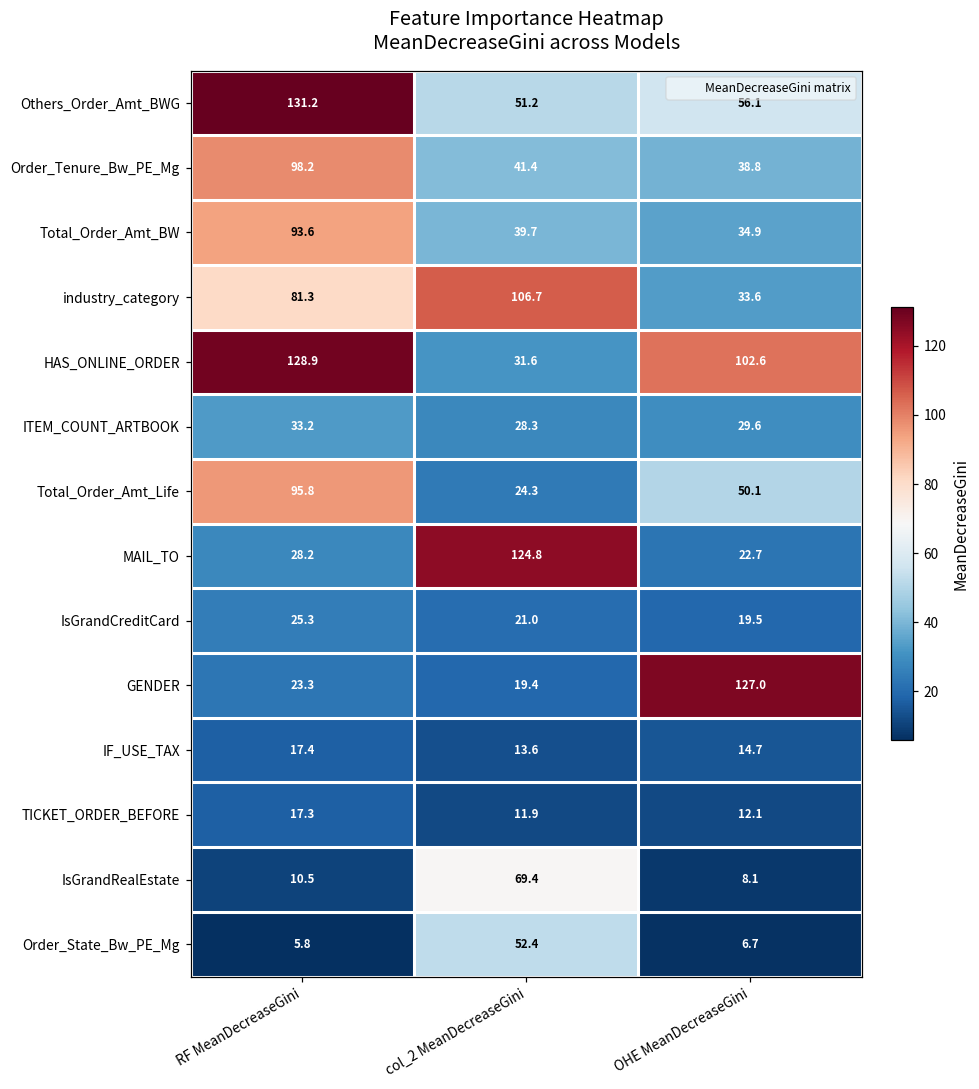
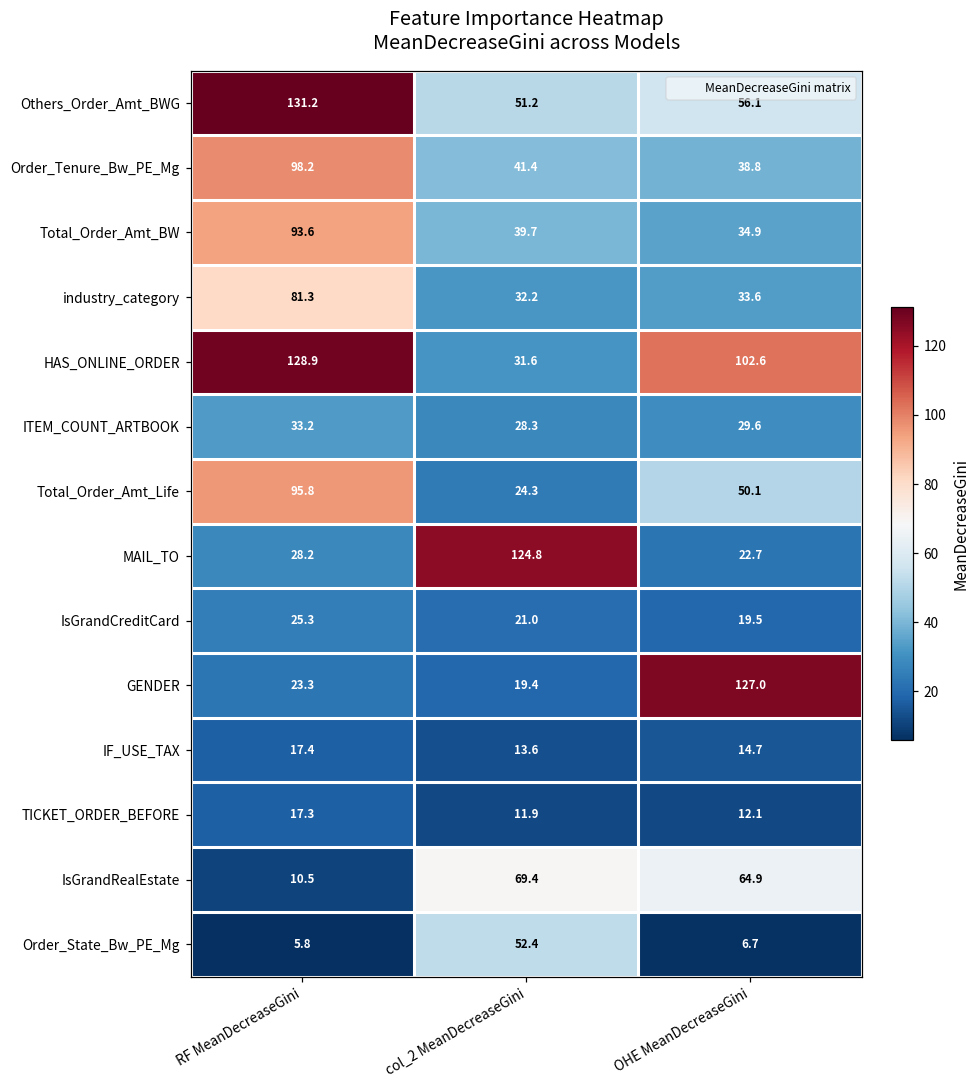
  {
    "Others_Order_Amt_BWG": {
      "RF MeanDecreaseGini": 131.2,
      "col_2 MeanDecreaseGini": 51.2,
      "OHE MeanDecreaseGini": 56.1
    },
    "Order_Tenure_Bw_PE_Mg": {
      "RF MeanDecreaseGini": 98.2,
      "col_2 MeanDecreaseGini": 41.4,
      "OHE MeanDecreaseGini": 38.8
    },
    "Total_Order_Amt_BW": {
      "RF MeanDecreaseGini": 93.6,
      "col_2 MeanDecreaseGini": 39.7,
      "OHE MeanDecreaseGini": 34.9
    },
    "industry_category": {
      "RF MeanDecreaseGini": 81.3,
-     "col_2 MeanDecreaseGini": 106.7,
+     "col_2 MeanDecreaseGini": 32.2,
      "OHE MeanDecreaseGini": 33.6
    },
    "HAS_ONLINE_ORDER": {
      "RF MeanDecreaseGini": 128.9,
      "col_2 MeanDecreaseGini": 31.6,
      "OHE MeanDecreaseGini": 102.6
    },
    "ITEM_COUNT_ARTBOOK": {
      "RF MeanDecreaseGini": 33.2,
      "col_2 MeanDecreaseGini": 28.3,
      "OHE MeanDecreaseGini": 29.6
    },
    "Total_Order_Amt_Life": {
      "RF MeanDecreaseGini": 95.8,
      "col_2 MeanDecreaseGini": 24.3,
      "OHE MeanDecreaseGini": 50.1
    },
    "MAIL_TO": {
      "RF MeanDecreaseGini": 28.2,
      "col_2 MeanDecreaseGini": 124.8,
      "OHE MeanDecreaseGini": 22.7
    },
    "IsGrandCreditCard": {
      "RF MeanDecreaseGini": 25.3,
      "col_2 MeanDecreaseGini": 21.0,
      "OHE MeanDecreaseGini": 19.5
    },
    "GENDER": {
      "RF MeanDecreaseGini": 23.3,
      "col_2 MeanDecreaseGini": 19.4,
      "OHE MeanDecreaseGini": 127.0
    },
    "IF_USE_TAX": {
      "RF MeanDecreaseGini": 17.4,
      "col_2 MeanDecreaseGini": 13.6,
      "OHE MeanDecreaseGini": 14.7
    },
    "TICKET_ORDER_BEFORE": {
      "RF MeanDecreaseGini": 17.3,
      "col_2 MeanDecreaseGini": 11.9,
      "OHE MeanDecreaseGini": 12.1
    },
    "IsGrandRealEstate": {
      "RF MeanDecreaseGini": 10.5,
      "col_2 MeanDecreaseGini": 69.4,
-     "OHE MeanDecreaseGini": 8.1
+     "OHE MeanDecreaseGini": 64.9
    },
    "Order_State_Bw_PE_Mg": {
      "RF MeanDecreaseGini": 5.8,
      "col_2 MeanDecreaseGini": 52.4,
      "OHE MeanDecreaseGini": 6.7
    }
  }
